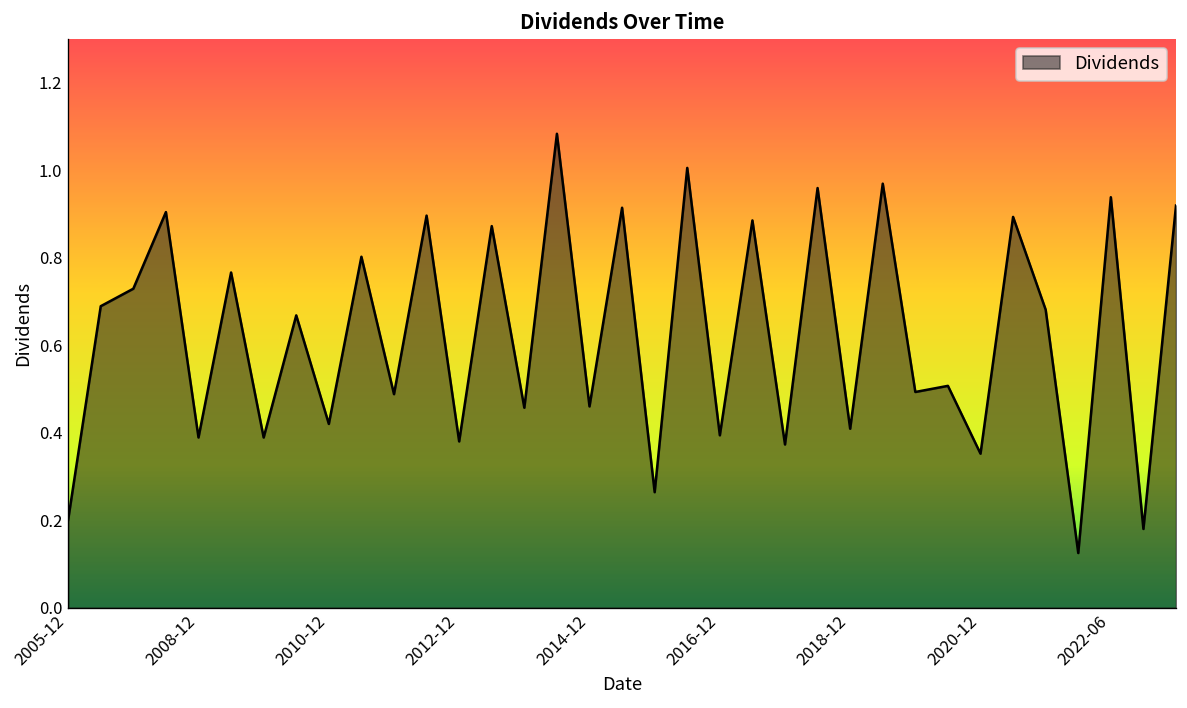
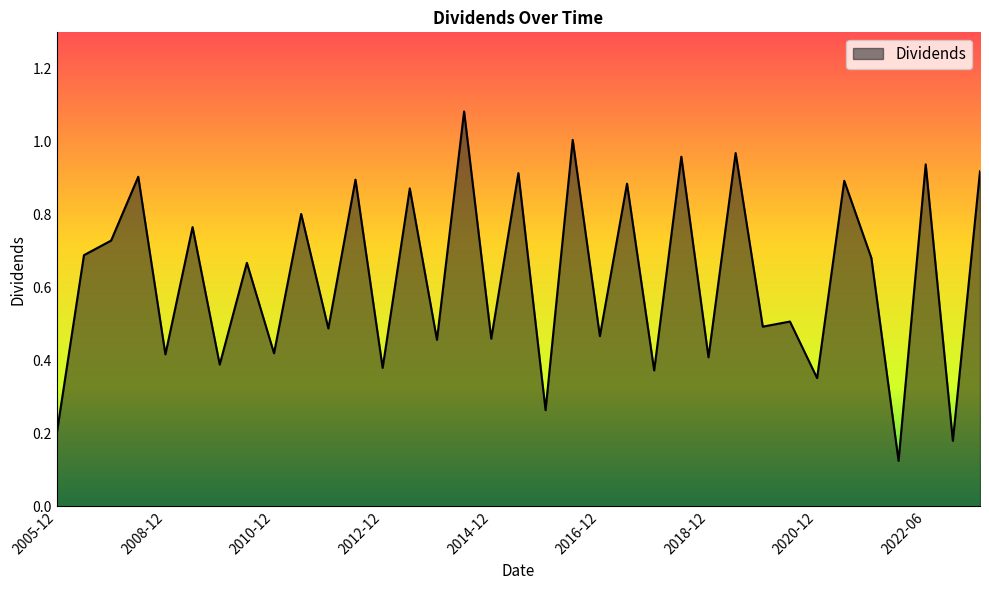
  {
    "2005-12": 0.20,
-   "2008-12": 0.39,
+   "2008-12": 0.42,
    "2010-12": 0.42,
    "2012-12": 0.38,
    "2014-12": 0.46,
-   "2016-12": 0.39,
+   "2016-12": 0.47,
    "2018-12": 0.41,
    "2020-12": 0.35,
    "2022-06": 0.94
  }
